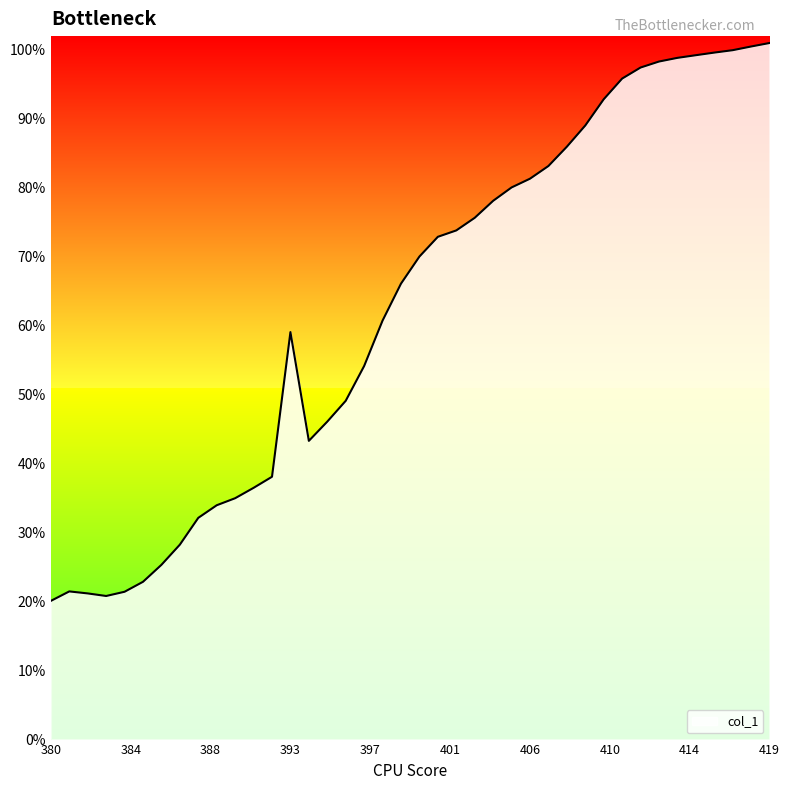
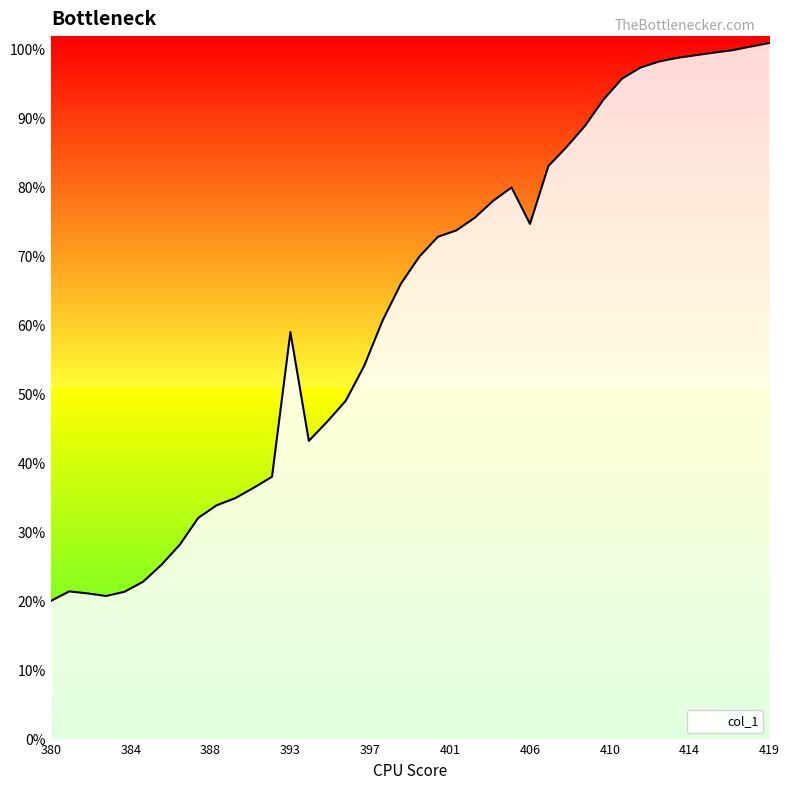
  {
    "380": "20%",
    "393": "59%",
-   "406": "81%",
+   "406": "75%",
    "419": "101%"
  }
